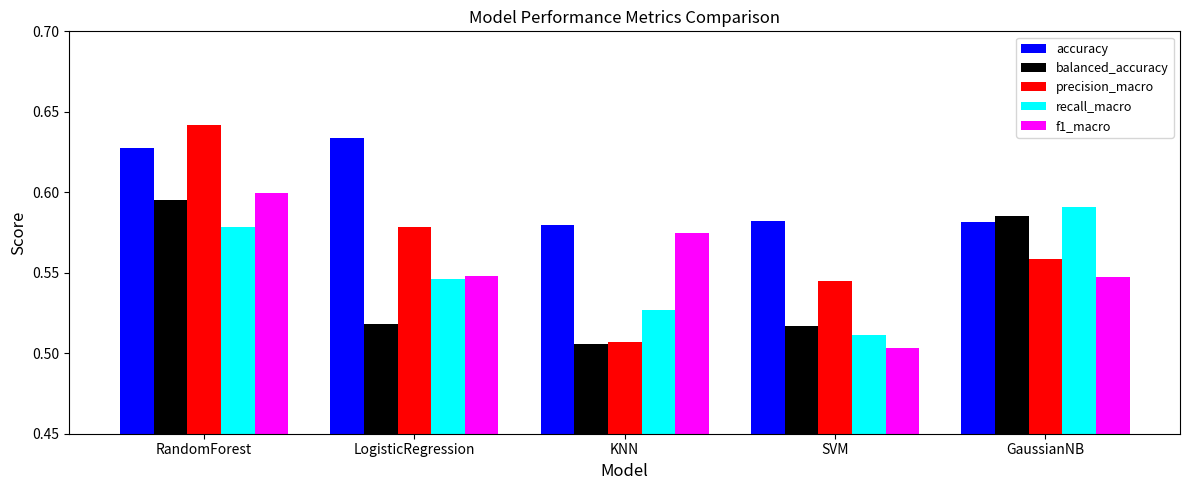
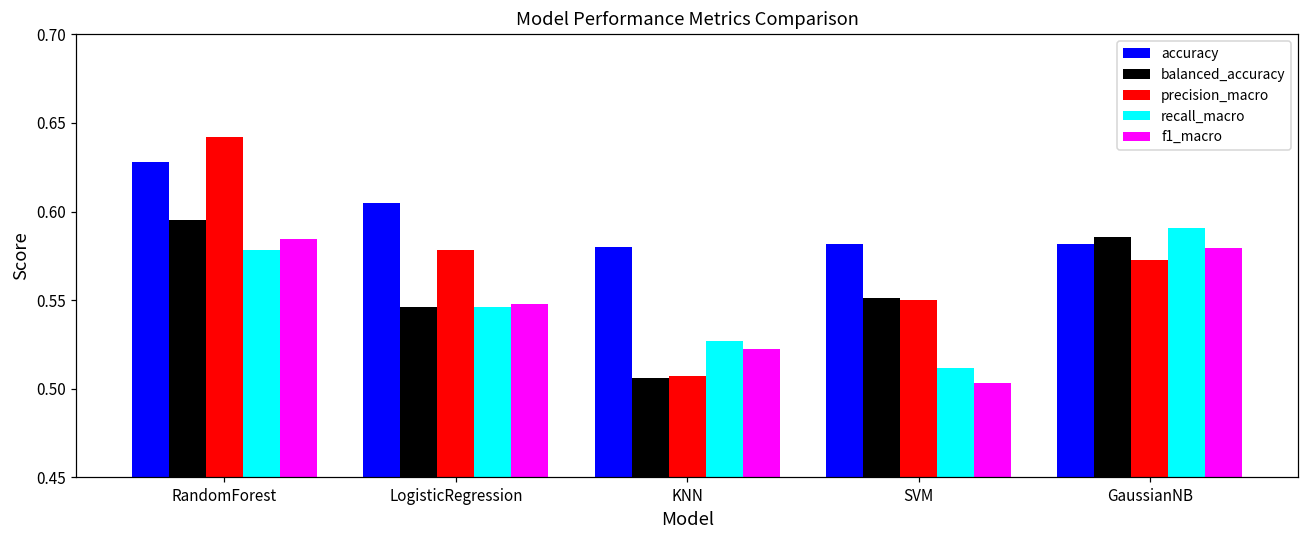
  {
    "accuracy": {
      "RandomForest": 0.628,
-     "LogisticRegression": 0.634,
+     "LogisticRegression": 0.605,
      "KNN": 0.580,
      "SVM": 0.582,
      "GaussianNB": 0.582
    },
    "balanced_accuracy": {
      "RandomForest": 0.595,
-     "LogisticRegression": 0.518,
+     "LogisticRegression": 0.546,
      "KNN": 0.506,
-     "SVM": 0.517,
+     "SVM": 0.551,
      "GaussianNB": 0.585
    },
    "precision_macro": {
      "RandomForest": 0.642,
      "LogisticRegression": 0.578,
      "KNN": 0.507,
-     "SVM": 0.545,
-     "GaussianNB": 0.558
+     "SVM": 0.550,
+     "GaussianNB": 0.573
    },
    "recall_macro": {
      "RandomForest": 0.578,
      "LogisticRegression": 0.546,
      "KNN": 0.527,
      "SVM": 0.512,
      "GaussianNB": 0.591
    },
    "f1_macro": {
-     "RandomForest": 0.599,
+     "RandomForest": 0.585,
      "LogisticRegression": 0.548,
-     "KNN": 0.575,
+     "KNN": 0.522,
      "SVM": 0.503,
-     "GaussianNB": 0.547
+     "GaussianNB": 0.580
    }
  }
